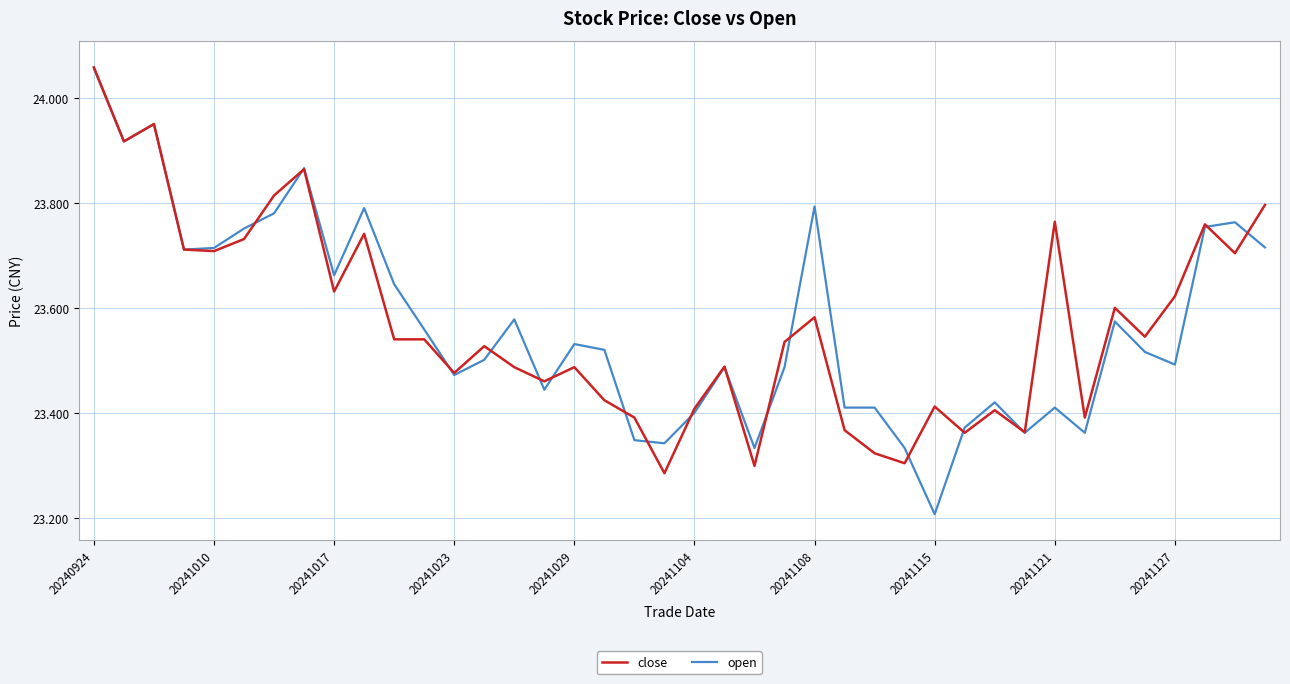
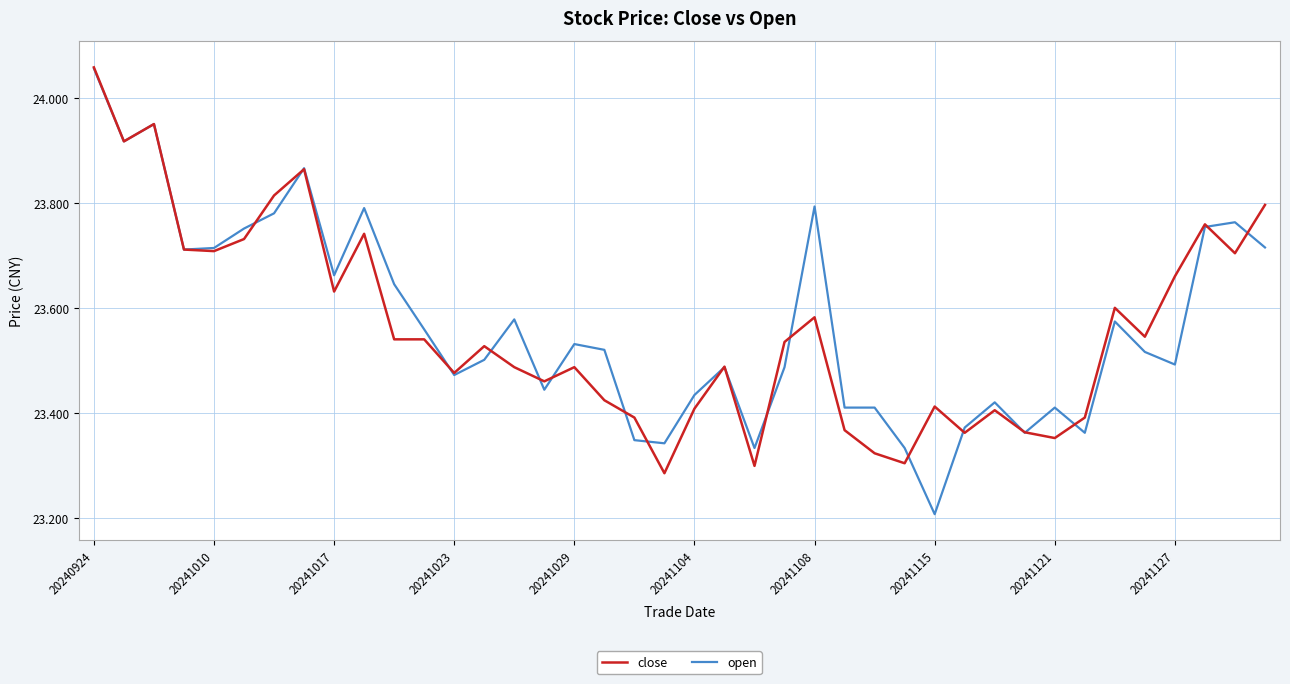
  {
    "close": {
      "20241010": 23.71,
      "20241017": 23.63,
      "20241029": 23.49,
      "20241104": 23.41,
      "20241108": 23.58,
      "20241115": 23.41,
-     "20241121": 23.77,
-     "20241127": 23.62
+     "20241121": 23.35,
+     "20241127": 23.66
    },
    "open": {
      "20241010": 23.72,
      "20241017": 23.66,
      "20241029": 23.53,
-     "20241104": 23.40,
+     "20241104": 23.44,
      "20241108": 23.79,
      "20241115": 23.21,
      "20241121": 23.41,
      "20241127": 23.49
    }
  }
